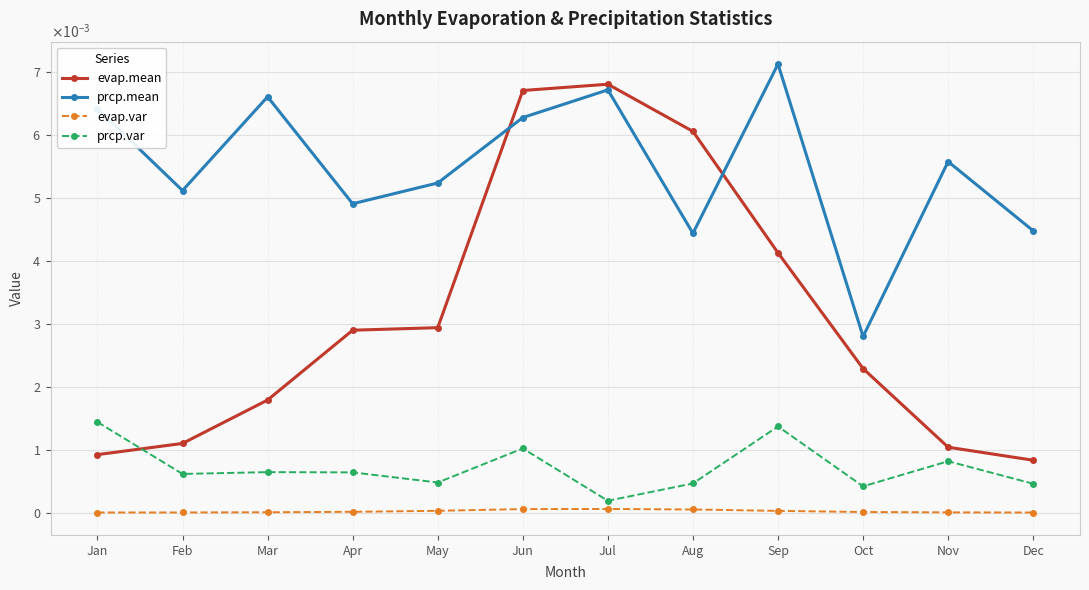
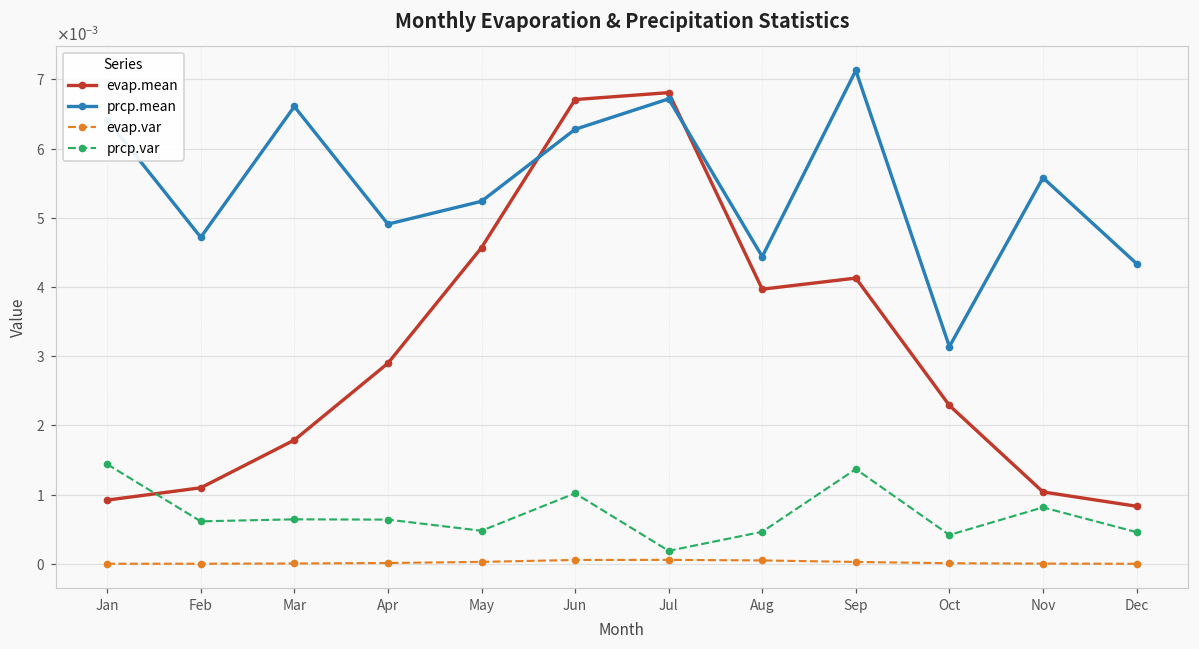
  {
    "evap.mean": {
      "Jan": 0.0009,
      "Feb": 0.0011,
      "Mar": 0.0018,
      "Apr": 0.0029,
-     "May": 0.0029,
+     "May": 0.0046,
      "Jun": 0.0067,
      "Jul": 0.0068,
-     "Aug": 0.0061,
+     "Aug": 0.0040,
      "Sep": 0.0041,
      "Oct": 0.0023,
      "Nov": 0.0010,
      "Dec": 0.0008
    },
    "prcp.mean": {
-     "Feb": 0.0051,
+     "Feb": 0.0047,
      "Mar": 0.0066,
      "Apr": 0.0049,
      "May": 0.0052,
      "Jun": 0.0063,
      "Jul": 0.0067,
      "Aug": 0.0044,
      "Sep": 0.0071,
-     "Oct": 0.0028,
+     "Oct": 0.0031,
      "Nov": 0.0056,
-     "Dec": 0.0045
+     "Dec": 0.0043
    },
    "evap.var": {
      "Jan": 0.0000,
      "Feb": 0.0000,
      "Mar": 0.0000,
      "Apr": 0.0000,
      "May": 0.0000,
      "Jun": 0.0001,
      "Jul": 0.0001,
      "Aug": 0.0001,
      "Sep": 0.0000,
      "Oct": 0.0000,
      "Nov": 0.0000,
      "Dec": 0.0000
    },
    "prcp.var": {
      "Jan": 0.0014,
      "Feb": 0.0006,
      "Mar": 0.0006,
      "Apr": 0.0006,
      "May": 0.0005,
      "Jun": 0.0010,
      "Jul": 0.0002,
      "Aug": 0.0005,
      "Sep": 0.0014,
      "Oct": 0.0004,
      "Nov": 0.0008,
      "Dec": 0.0005
    }
  }
